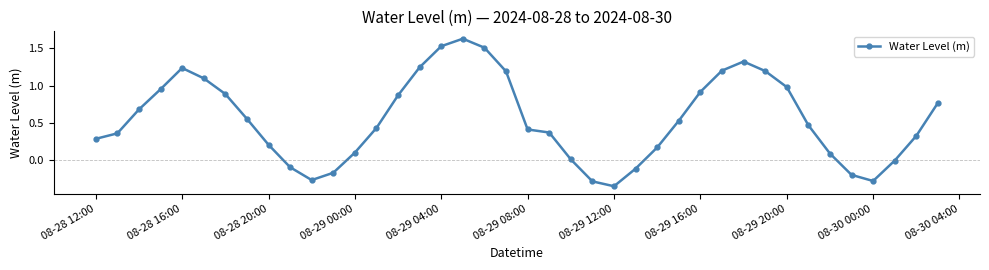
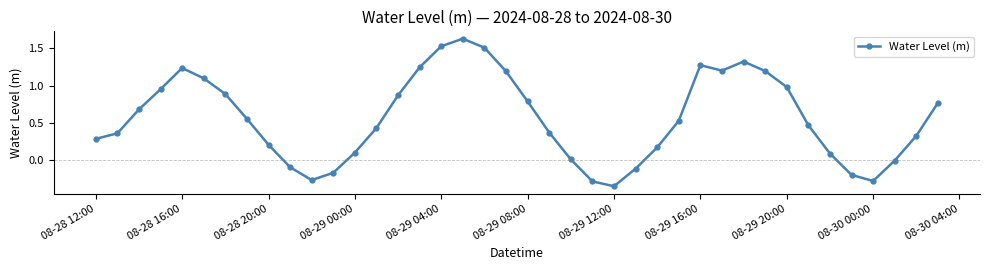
  {
    "08-28 12:00": 0.3,
    "08-28 16:00": 1.2,
    "08-28 20:00": 0.2,
    "08-29 00:00": 0.1,
    "08-29 04:00": 1.5,
-   "08-29 08:00": 0.4,
+   "08-29 08:00": 0.8,
    "08-29 12:00": -0.3,
-   "08-29 16:00": 0.9,
+   "08-29 16:00": 1.3,
    "08-29 20:00": 1.0,
    "08-30 00:00": -0.3
  }
